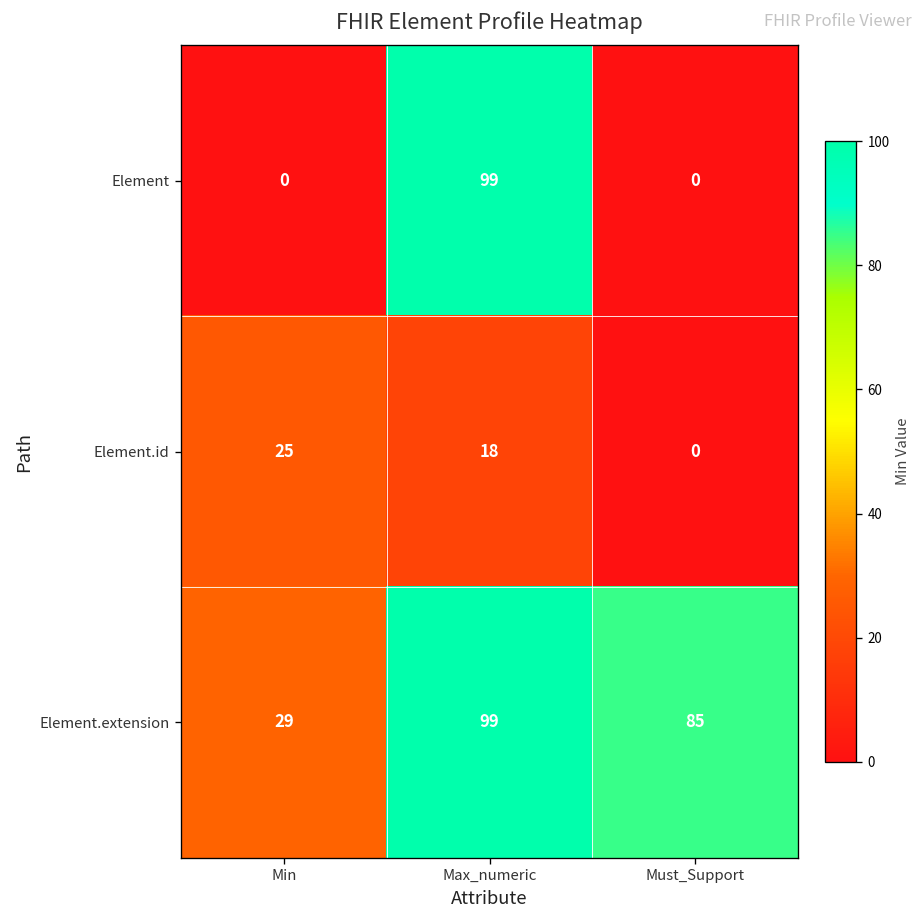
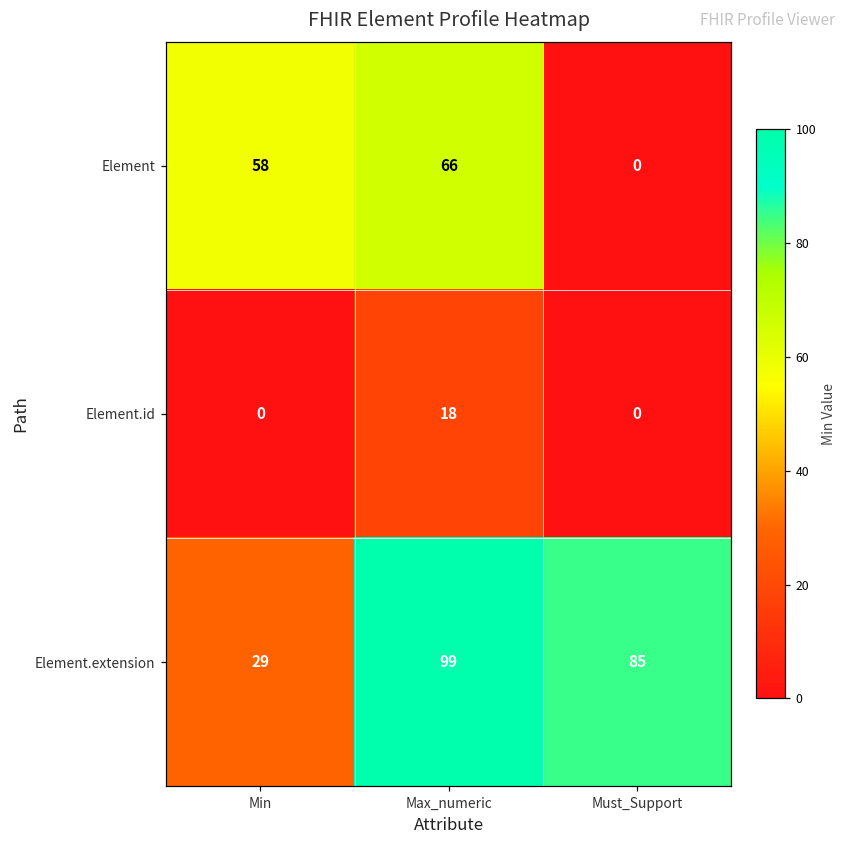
  {
    "Element": {
-     "Min": 0,
-     "Max_numeric": 99,
+     "Min": 58,
+     "Max_numeric": 66,
      "Must_Support": 0
    },
    "Element.id": {
-     "Min": 25,
+     "Min": 0,
      "Max_numeric": 18,
      "Must_Support": 0
    },
    "Element.extension": {
      "Min": 29,
      "Max_numeric": 99,
      "Must_Support": 85
    }
  }
